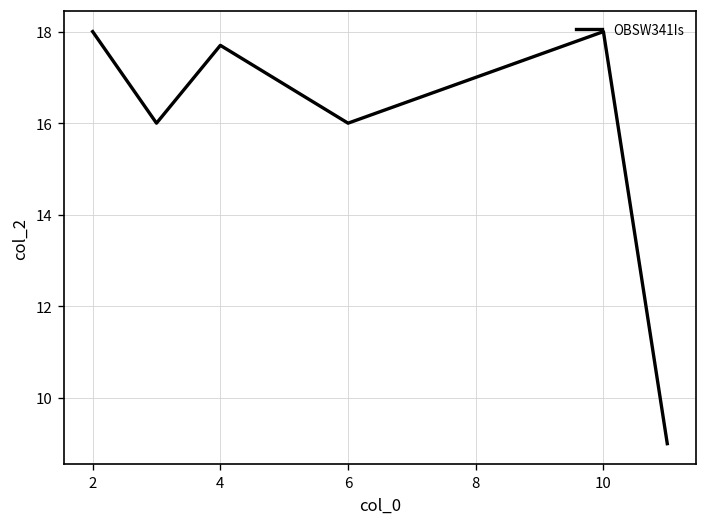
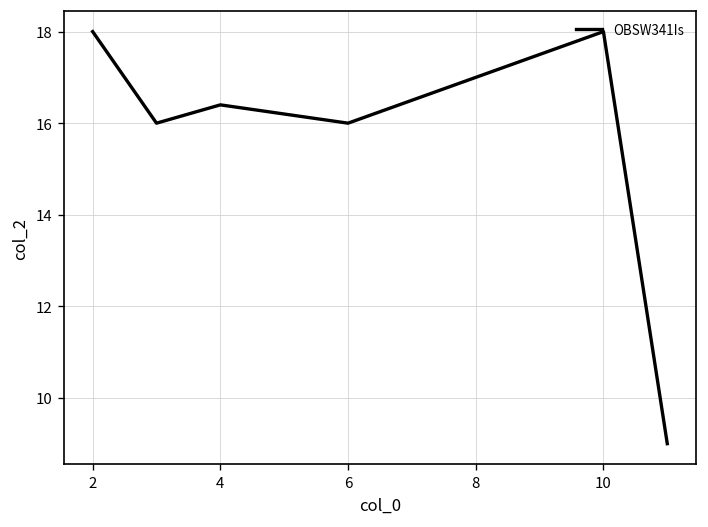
  {
    "2": 18.0,
-   "4": 17.7,
+   "4": 16.4,
    "6": 16.0,
    "10": 18.0
  }
